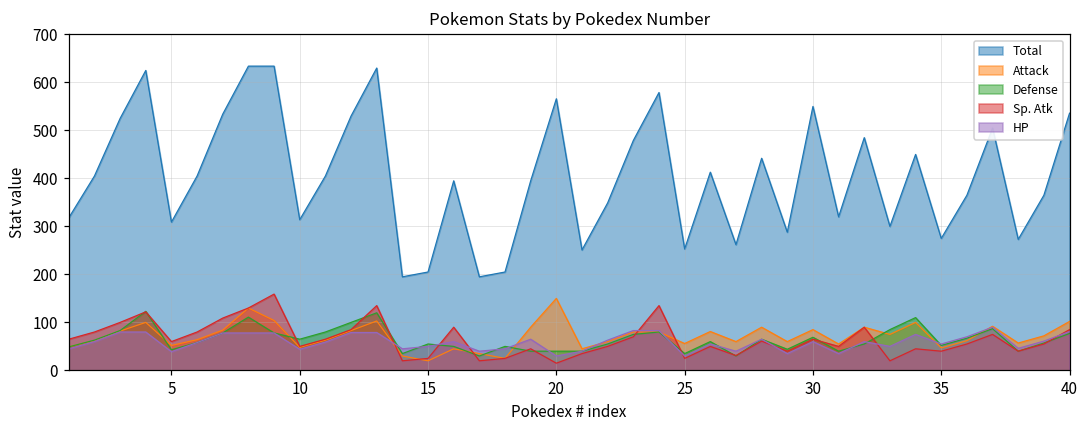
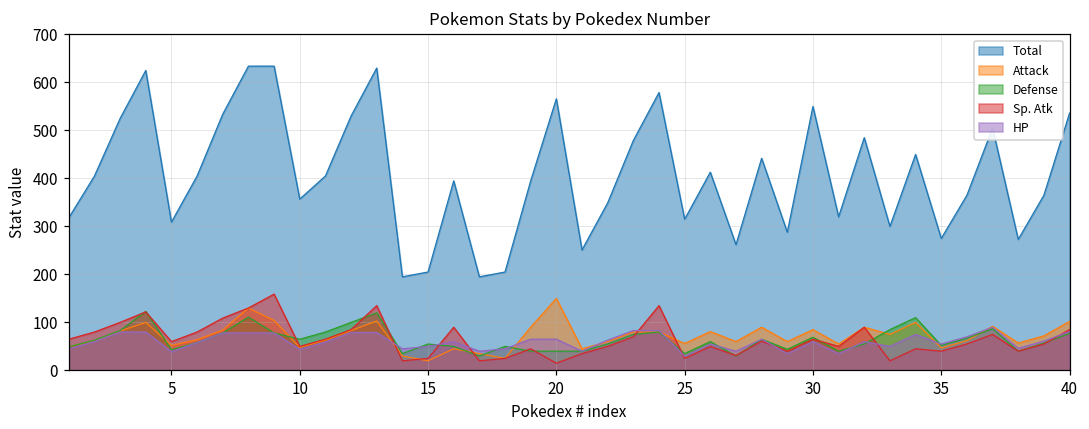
  {
    "Total": {
      "5": 310,
-     "10": 310,
+     "10": 360,
      "15": 210,
      "20": 570,
-     "25": 250,
+     "25": 320,
      "30": 550,
      "35": 280,
      "40": 540
    },
    "Attack": {
      "5": 50,
      "20": 150,
      "25": 60,
      "30": 90,
      "40": 100
    },
    "Defense": {
      "10": 70,
      "20": 40
    },
    "Sp. Atk": {
      "5": 60,
      "20": 20,
      "35": 40
    },
    "HP": {
-     "20": 30
+     "20": 70
    }
  }
